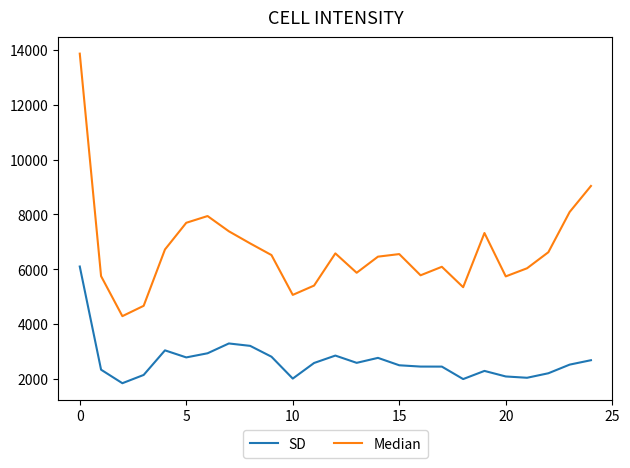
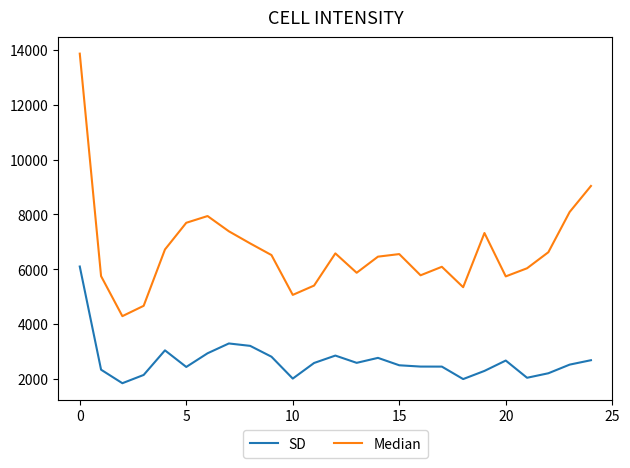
  {
    "SD": {
      "0": 6100,
-     "5": 2800,
+     "5": 2400,
      "10": 2000,
      "15": 2500,
-     "20": 2100
+     "20": 2700
    },
    "Median": {
      "0": 13900,
      "5": 7700,
      "10": 5100,
      "15": 6600,
      "20": 5700
    }
  }
